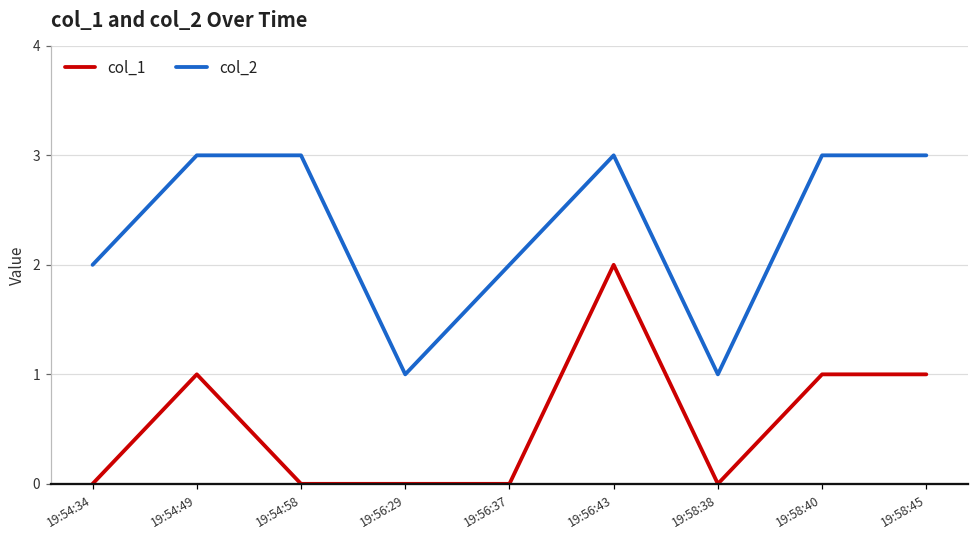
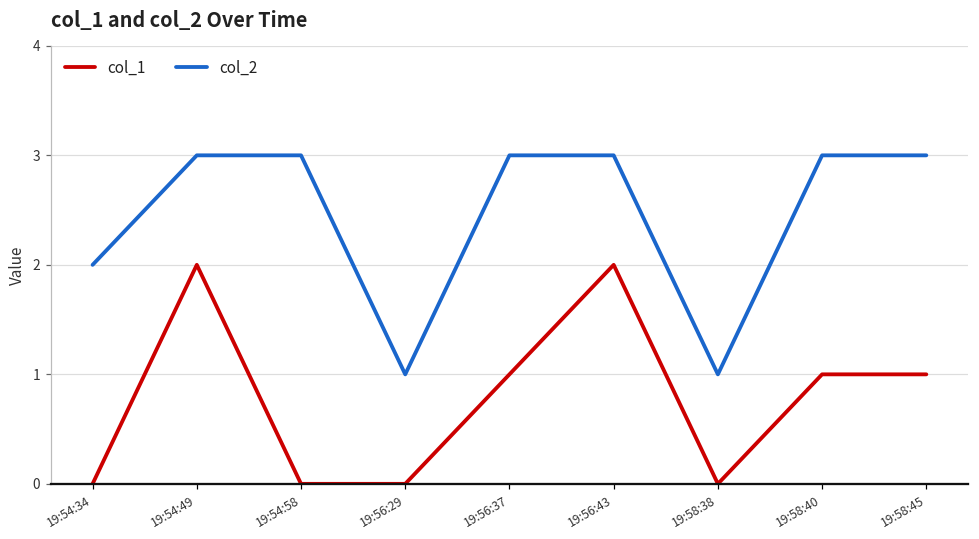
  {
    "col_1": {
      "19:54:34": 0,
-     "19:54:49": 1,
+     "19:54:49": 2,
      "19:54:58": 0,
      "19:56:29": 0,
-     "19:56:37": 0,
+     "19:56:37": 1,
      "19:56:43": 2,
      "19:58:38": 0,
      "19:58:40": 1,
      "19:58:45": 1
    },
    "col_2": {
      "19:54:34": 2,
      "19:54:49": 3,
      "19:54:58": 3,
      "19:56:29": 1,
-     "19:56:37": 2,
+     "19:56:37": 3,
      "19:56:43": 3,
      "19:58:38": 1,
      "19:58:40": 3,
      "19:58:45": 3
    }
  }
